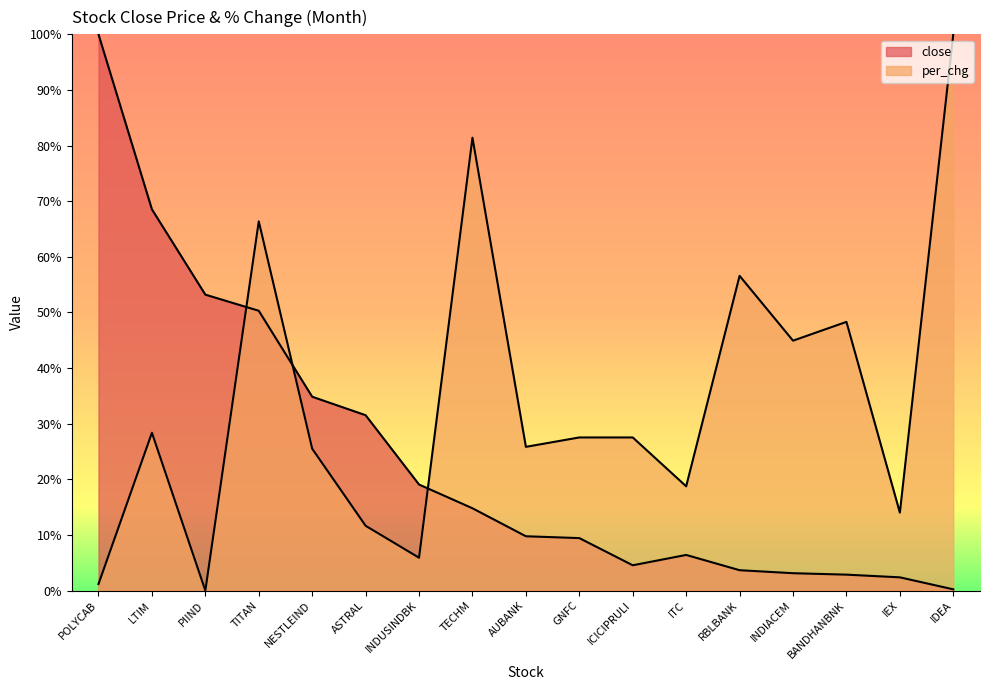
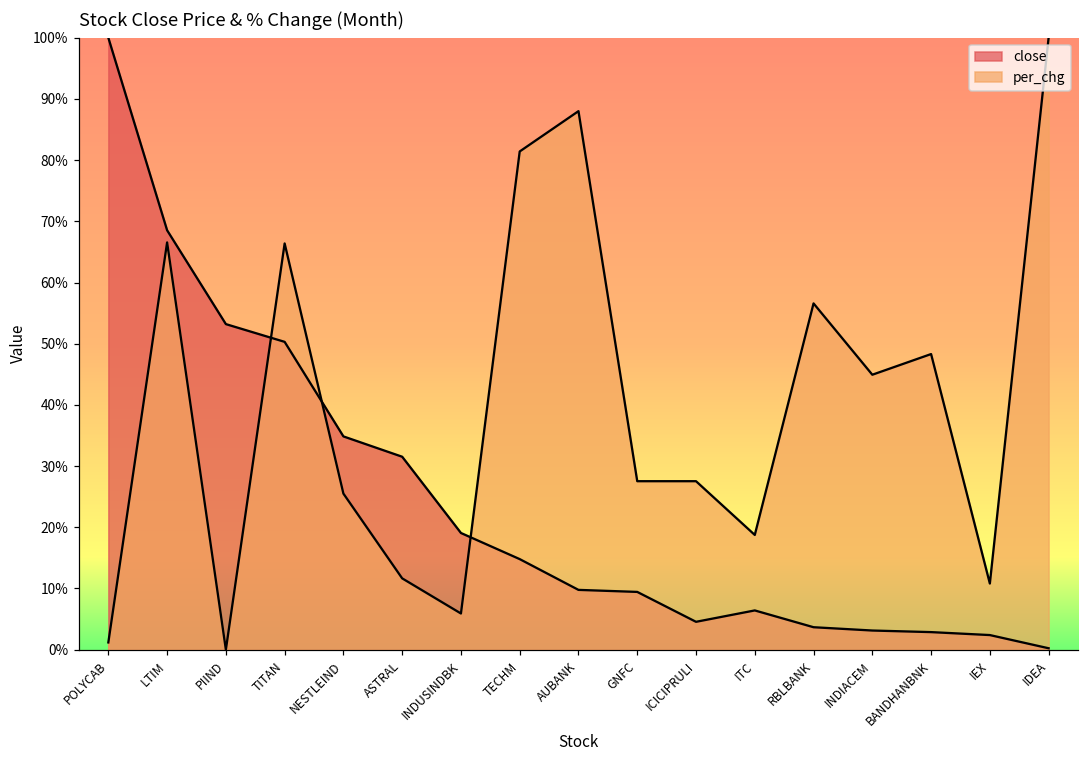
  {
    "close": {
      "POLYCAB": "100%",
      "LTIM": "69%",
      "PIIND": "53%",
      "TITAN": "50%",
      "NESTLEIND": "35%",
      "ASTRAL": "32%",
      "INDUSINDBK": "19%",
      "TECHM": "15%",
      "AUBANK": "10%",
      "GNFC": "9%",
      "ICICIPRULI": "5%",
      "ITC": "6%",
      "RBLBANK": "4%",
      "INDIACEM": "3%",
      "BANDHANBNK": "3%",
      "IEX": "2%",
      "IDEA": "0%"
    },
    "per_chg": {
      "POLYCAB": "1%",
-     "LTIM": "28%",
+     "LTIM": "67%",
      "PIIND": "0%",
      "TITAN": "66%",
      "NESTLEIND": "26%",
      "ASTRAL": "12%",
      "INDUSINDBK": "6%",
      "TECHM": "81%",
-     "AUBANK": "26%",
+     "AUBANK": "88%",
      "GNFC": "28%",
      "ICICIPRULI": "28%",
      "ITC": "19%",
      "RBLBANK": "57%",
      "INDIACEM": "45%",
      "BANDHANBNK": "48%",
-     "IEX": "14%",
+     "IEX": "11%",
      "IDEA": "100%"
    }
  }
